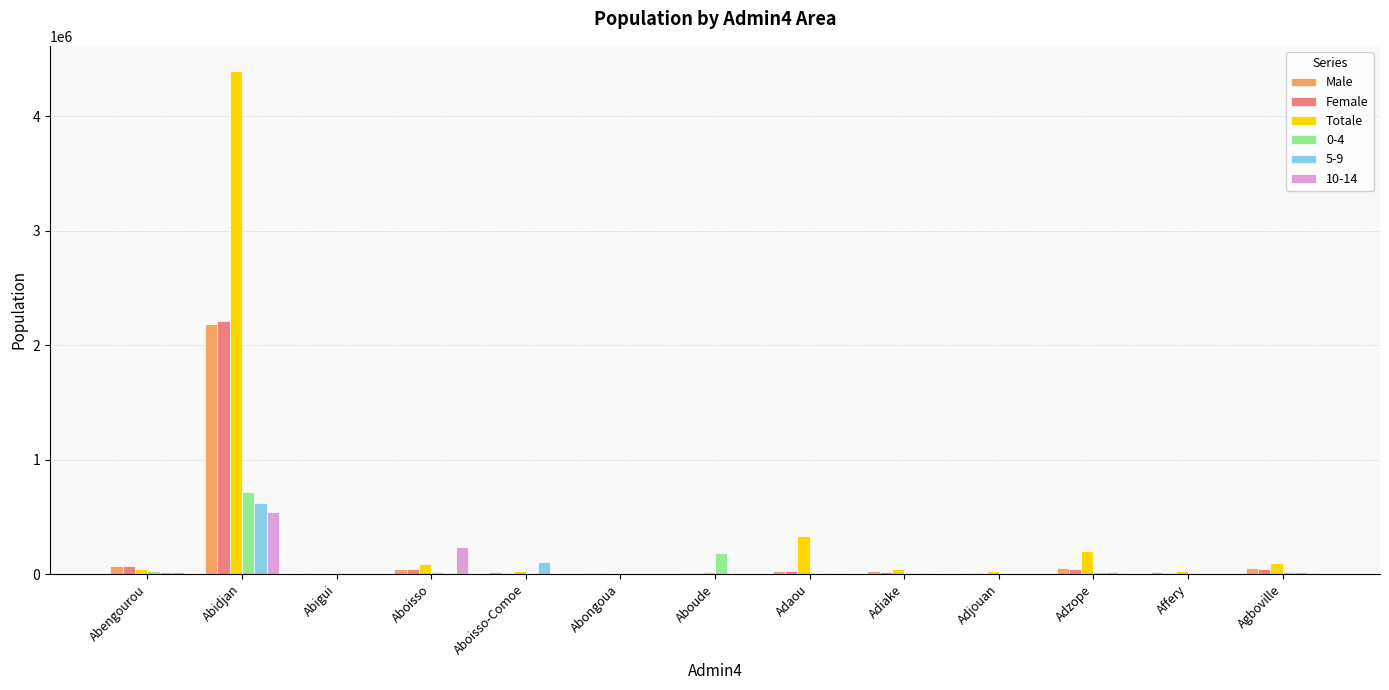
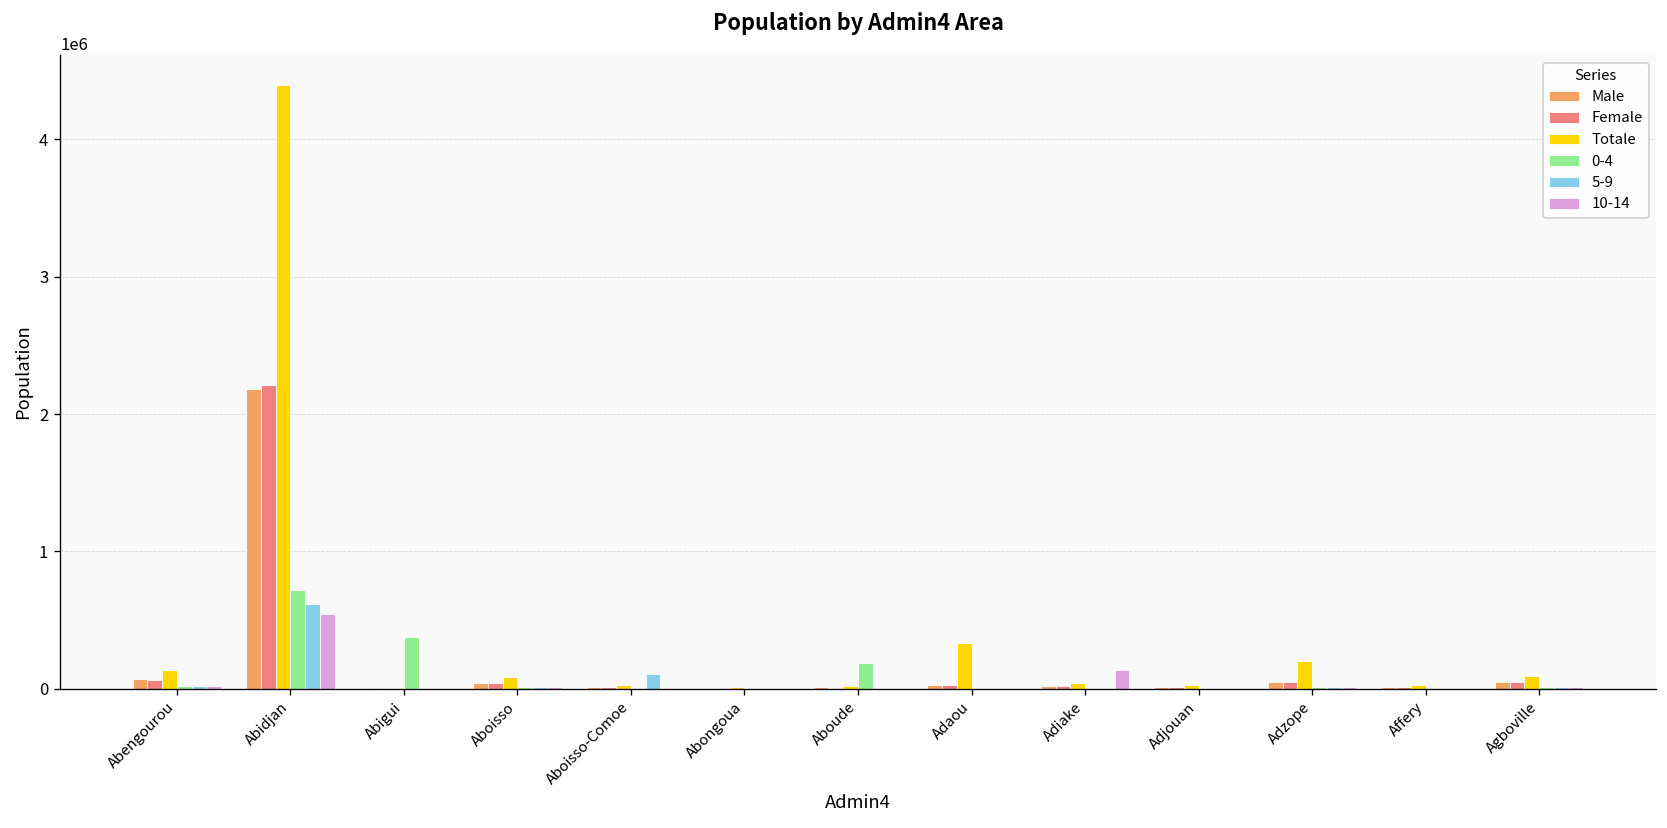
  {
    "Totale": {
-     "Abengourou": 50000,
+     "Abengourou": 140000,
      "Abidjan": 4400000,
      "Aboisso": 90000,
      "Aboisso-Comoe": 20000,
      "Adaou": 330000,
      "Adiake": 40000,
      "Adjouan": 30000,
      "Adzope": 200000,
      "Affery": 30000,
      "Agboville": 100000
    },
    "0-4": {
      "Abengourou": 20000,
      "Abidjan": 720000,
-     "Abigui": 0,
+     "Abigui": 370000,
      "Aboude": 190000
    },
    "5-9": {
      "Abidjan": 620000,
      "Aboisso-Comoe": 110000
    },
    "10-14": {
      "Abidjan": 540000,
-     "Aboisso": 230000,
-     "Adiake": 10000
+     "Aboisso": 10000,
+     "Adiake": 140000
    }
  }
